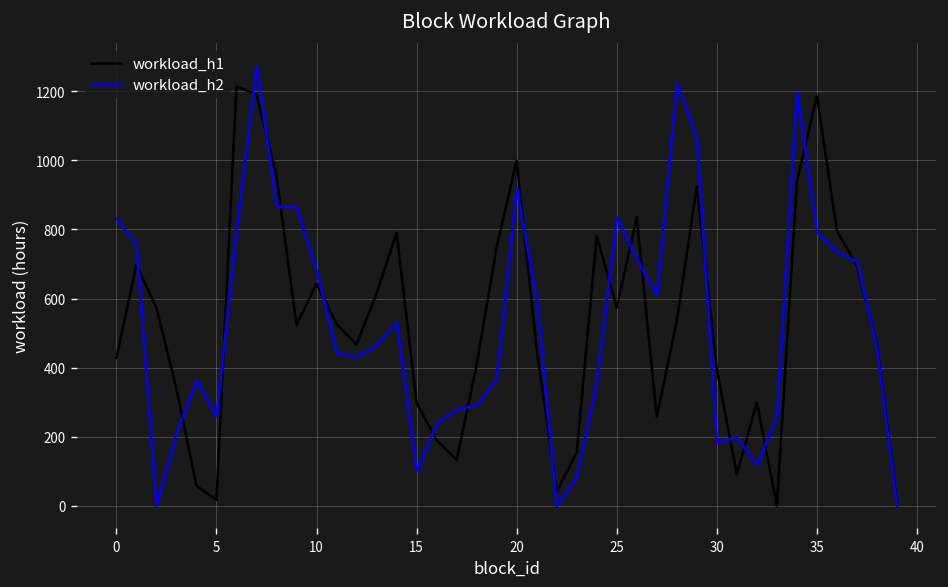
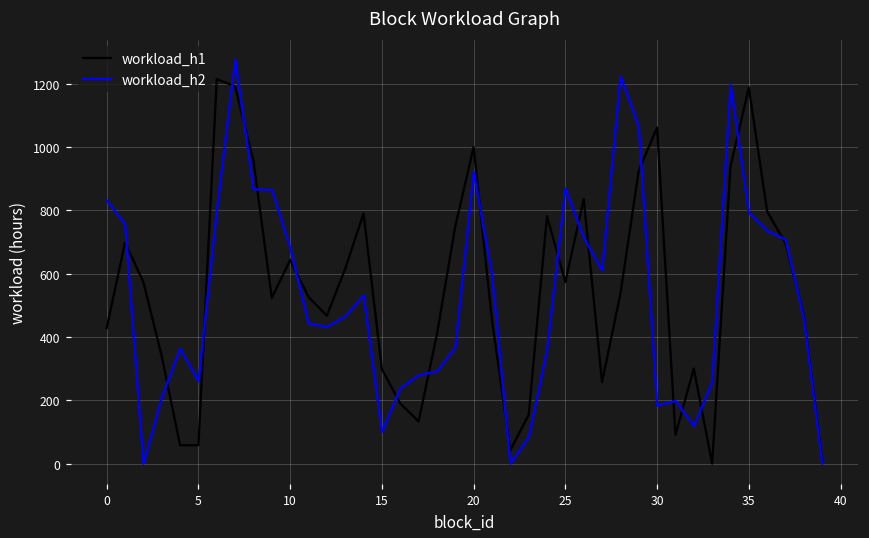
  {
    "workload_h1": {
      "0": 430,
-     "5": 20,
+     "5": 60,
      "10": 640,
      "15": 300,
      "20": 1000,
      "25": 570,
-     "30": 400,
+     "30": 1060,
      "35": 1190
    },
    "workload_h2": {
      "0": 830,
      "5": 260,
      "10": 680,
      "15": 100,
      "20": 920,
-     "25": 840,
+     "25": 870,
      "30": 180,
      "35": 790
    }
  }
